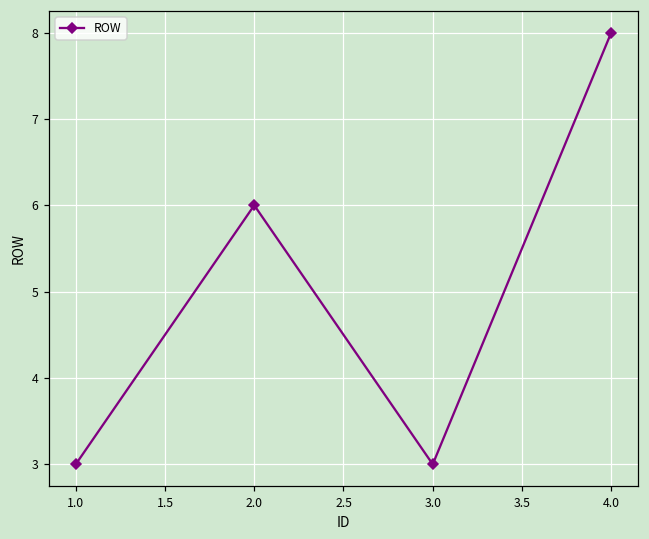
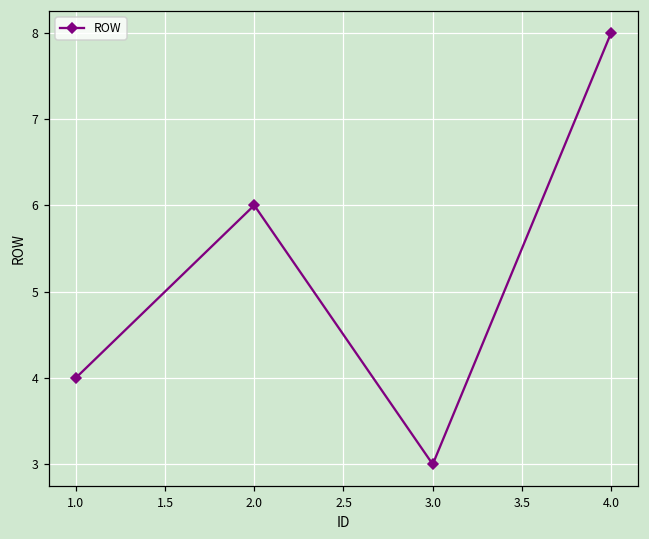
  {
-   "1.0": 3,
+   "1.0": 4,
    "2.0": 6,
    "3.0": 3,
    "4.0": 8
  }
